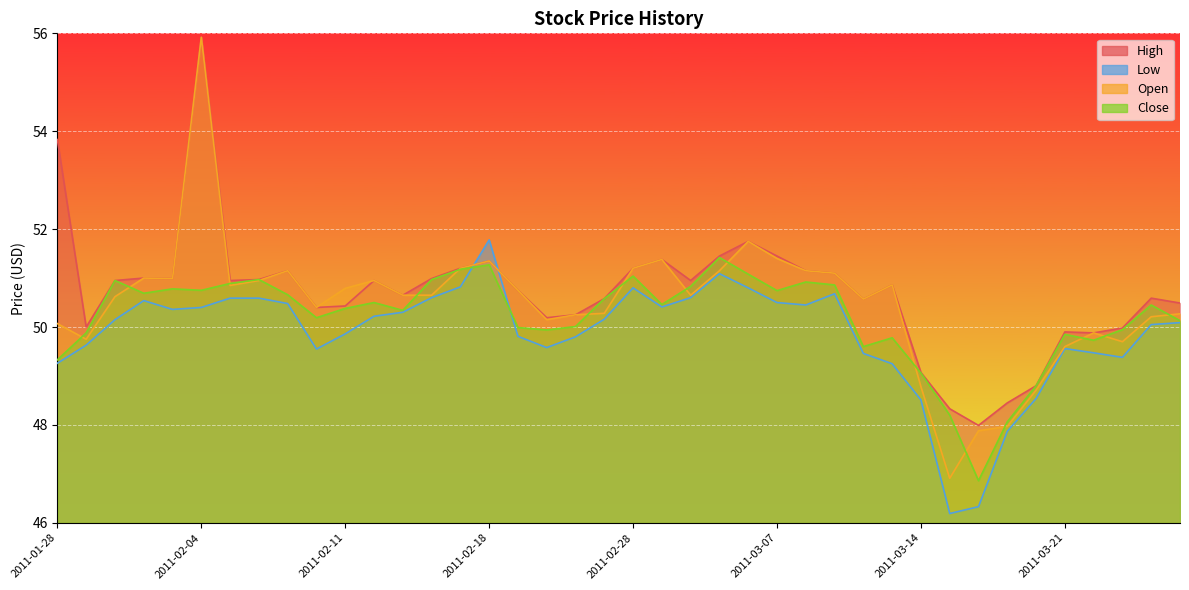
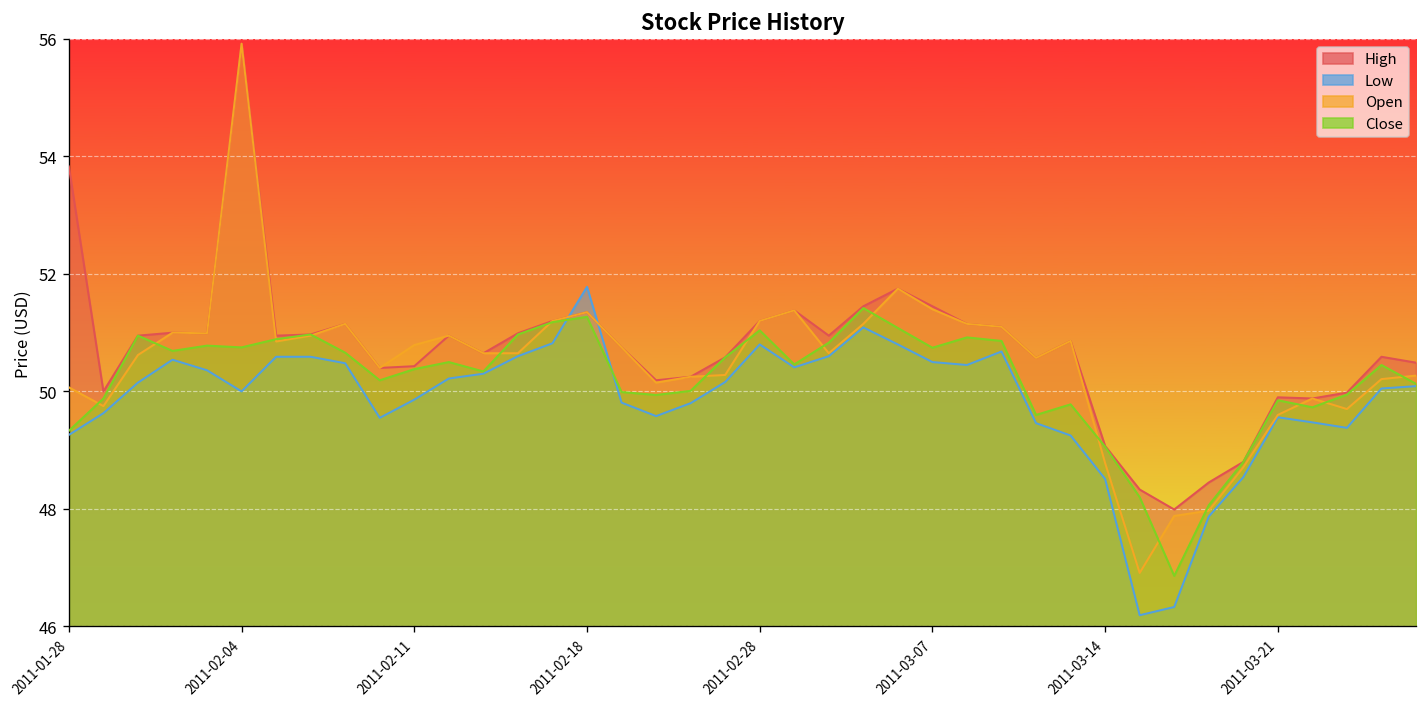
  {
    "High": {
      "2011-01-28": 53.8
    },
    "Low": {
      "2011-01-28": 49.3,
-     "2011-02-04": 50.4,
+     "2011-02-04": 50.0,
      "2011-02-11": 49.9,
      "2011-02-18": 51.8,
      "2011-02-28": 50.8,
      "2011-03-07": 50.5,
      "2011-03-14": 48.5
    },
    "Open": {
      "2011-01-28": 50.1,
      "2011-02-11": 50.8,
      "2011-03-14": 48.8
    },
    "Close": {
      "2011-01-28": 49.3,
      "2011-02-04": 50.8,
      "2011-02-18": 51.3,
      "2011-02-28": 51.0,
      "2011-03-07": 50.7
    }
  }
